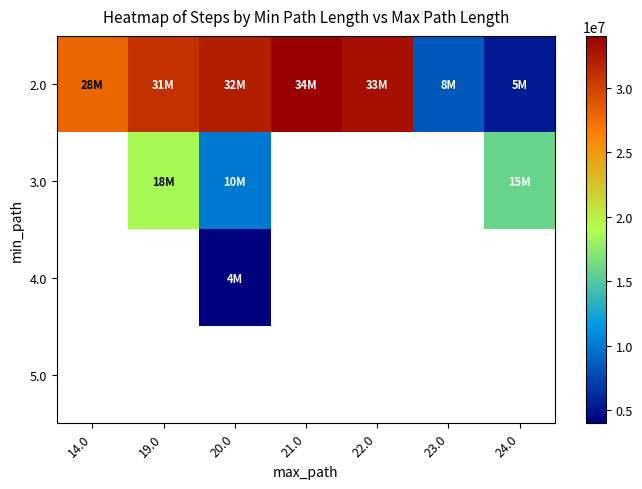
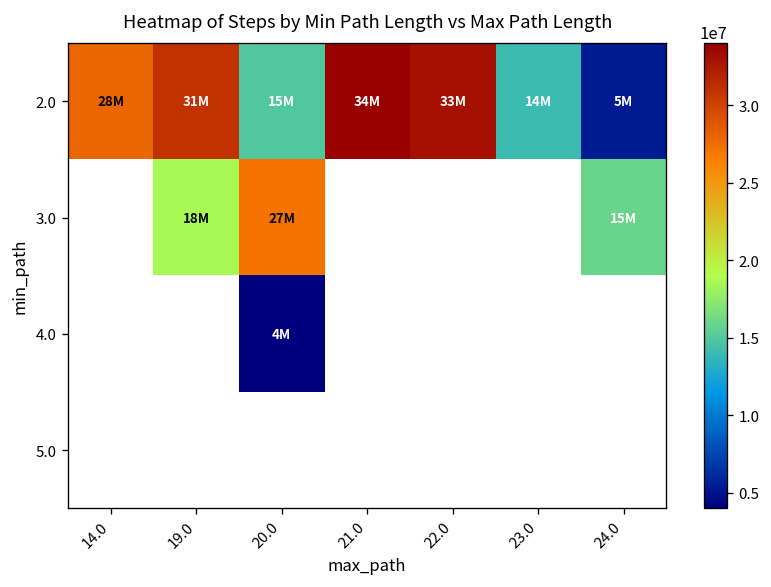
  {
    "2.0": {
      "14.0": "28M",
      "19.0": "31M",
-     "20.0": "32M",
+     "20.0": "15M",
      "21.0": "34M",
      "22.0": "33M",
-     "23.0": "8M",
+     "23.0": "14M",
      "24.0": "5M"
    },
    "3.0": {
      "19.0": "18M",
-     "20.0": "10M",
+     "20.0": "27M",
      "24.0": "15M"
    },
    "4.0": {
      "20.0": "4M"
    }
  }
